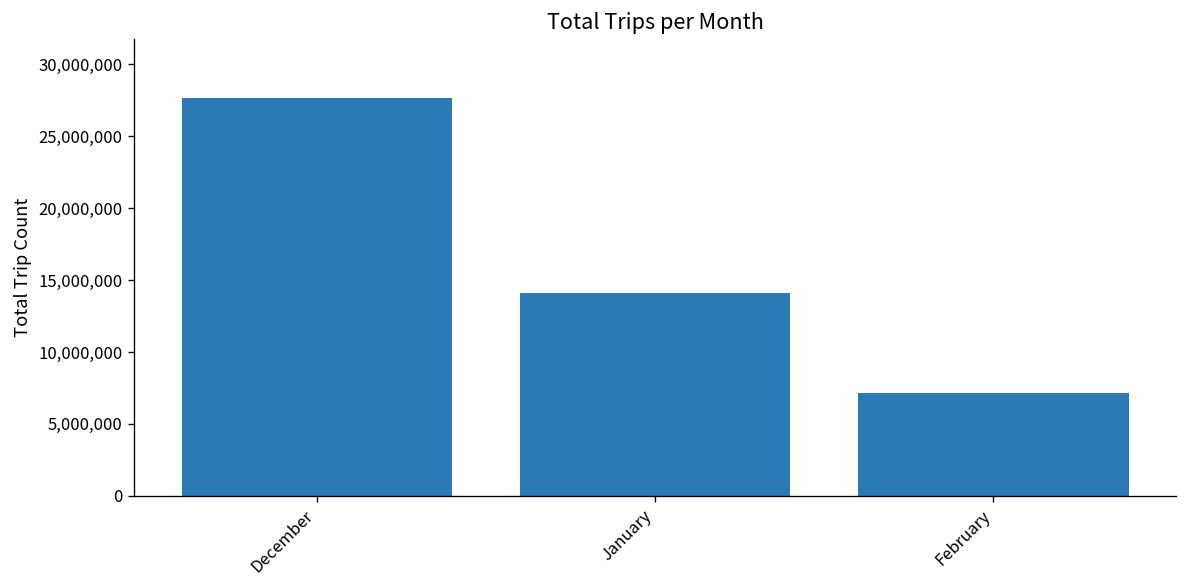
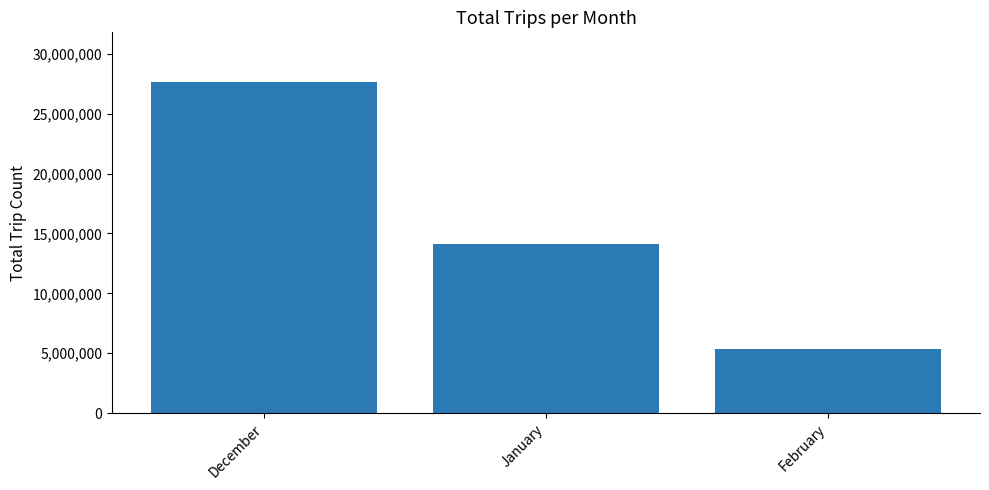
  {
    "December": "27,600,000",
    "January": "14,100,000",
-   "February": "7,100,000"
+   "February": "5,400,000"
  }
